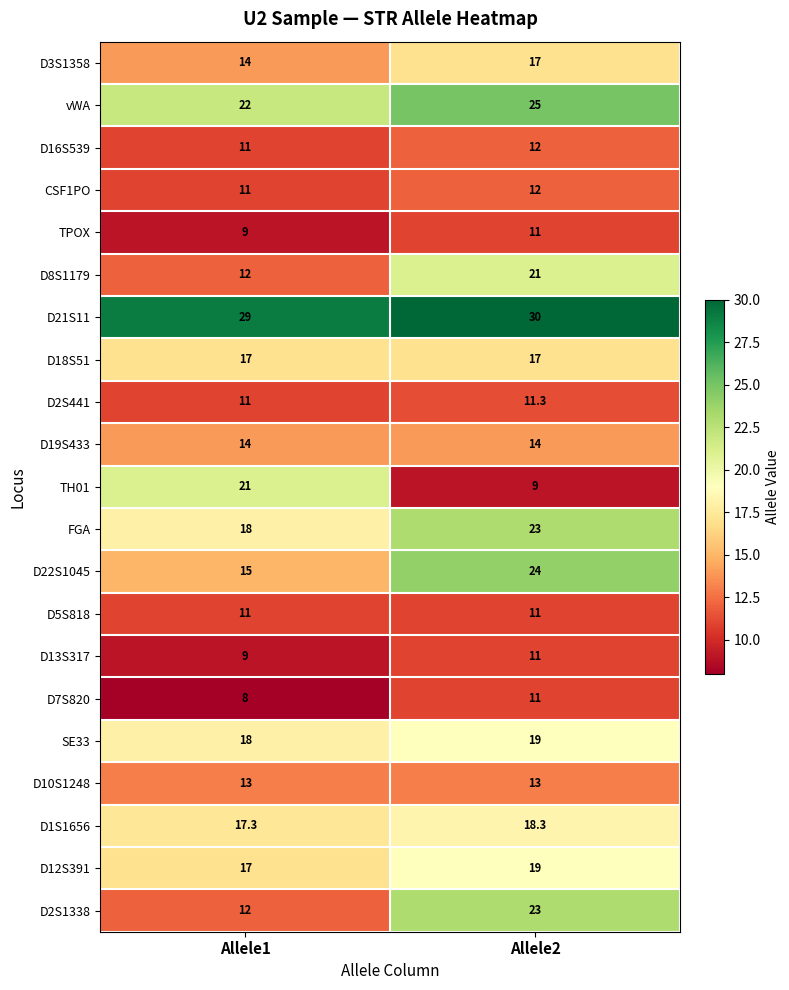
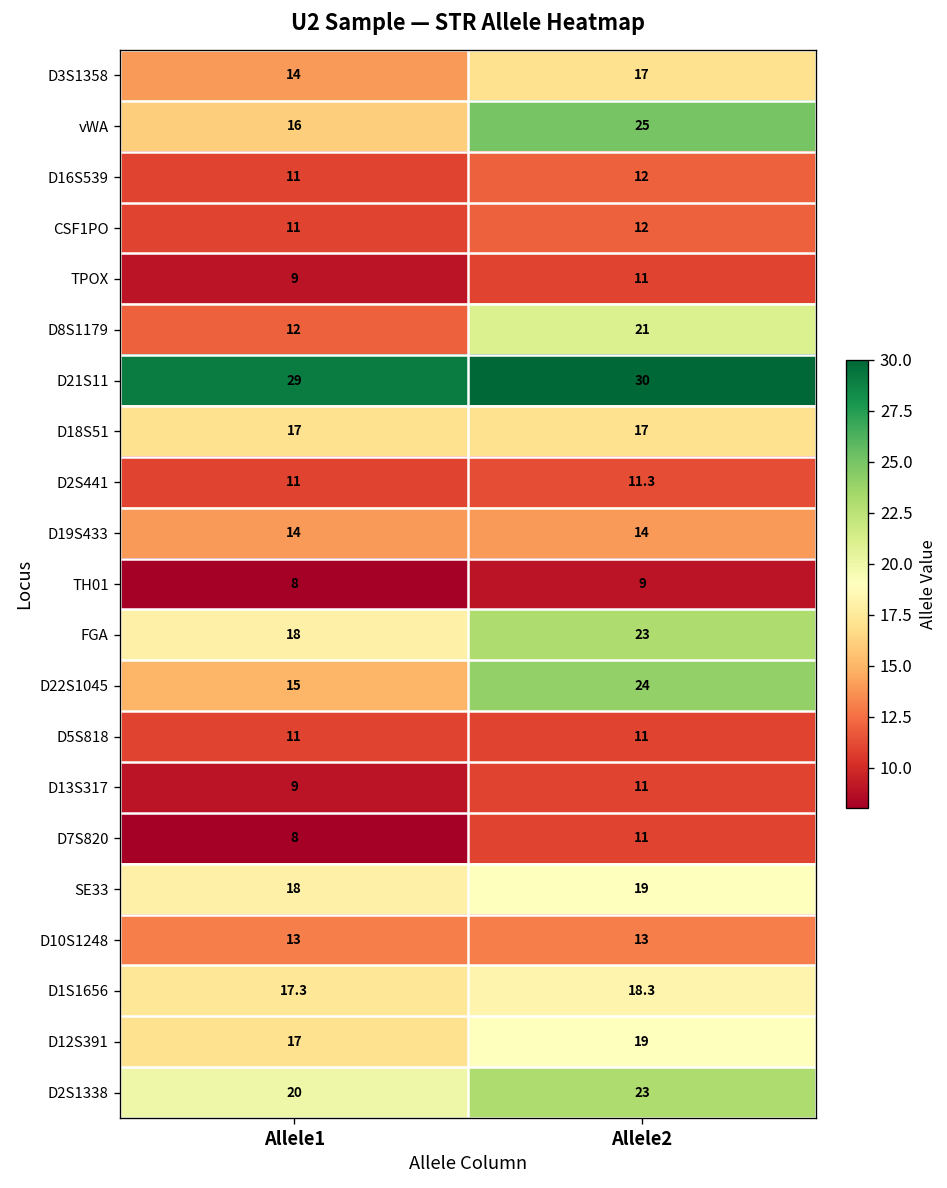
  {
    "D3S1358": {
      "Allele1": 14,
      "Allele2": 17
    },
    "vWA": {
-     "Allele1": 22,
+     "Allele1": 16,
      "Allele2": 25
    },
    "D16S539": {
      "Allele1": 11,
      "Allele2": 12
    },
    "CSF1PO": {
      "Allele1": 11,
      "Allele2": 12
    },
    "TPOX": {
      "Allele1": 9,
      "Allele2": 11
    },
    "D8S1179": {
      "Allele1": 12,
      "Allele2": 21
    },
    "D21S11": {
      "Allele1": 29,
      "Allele2": 30
    },
    "D18S51": {
      "Allele1": 17,
      "Allele2": 17
    },
    "D2S441": {
      "Allele1": 11,
      "Allele2": 11.3
    },
    "D19S433": {
      "Allele1": 14,
      "Allele2": 14
    },
    "TH01": {
-     "Allele1": 21,
+     "Allele1": 8,
      "Allele2": 9
    },
    "FGA": {
      "Allele1": 18,
      "Allele2": 23
    },
    "D22S1045": {
      "Allele1": 15,
      "Allele2": 24
    },
    "D5S818": {
      "Allele1": 11,
      "Allele2": 11
    },
    "D13S317": {
      "Allele1": 9,
      "Allele2": 11
    },
    "D7S820": {
      "Allele1": 8,
      "Allele2": 11
    },
    "SE33": {
      "Allele1": 18,
      "Allele2": 19
    },
    "D10S1248": {
      "Allele1": 13,
      "Allele2": 13
    },
    "D1S1656": {
      "Allele1": 17.3,
      "Allele2": 18.3
    },
    "D12S391": {
      "Allele1": 17,
      "Allele2": 19
    },
    "D2S1338": {
-     "Allele1": 12,
+     "Allele1": 20,
      "Allele2": 23
    }
  }
